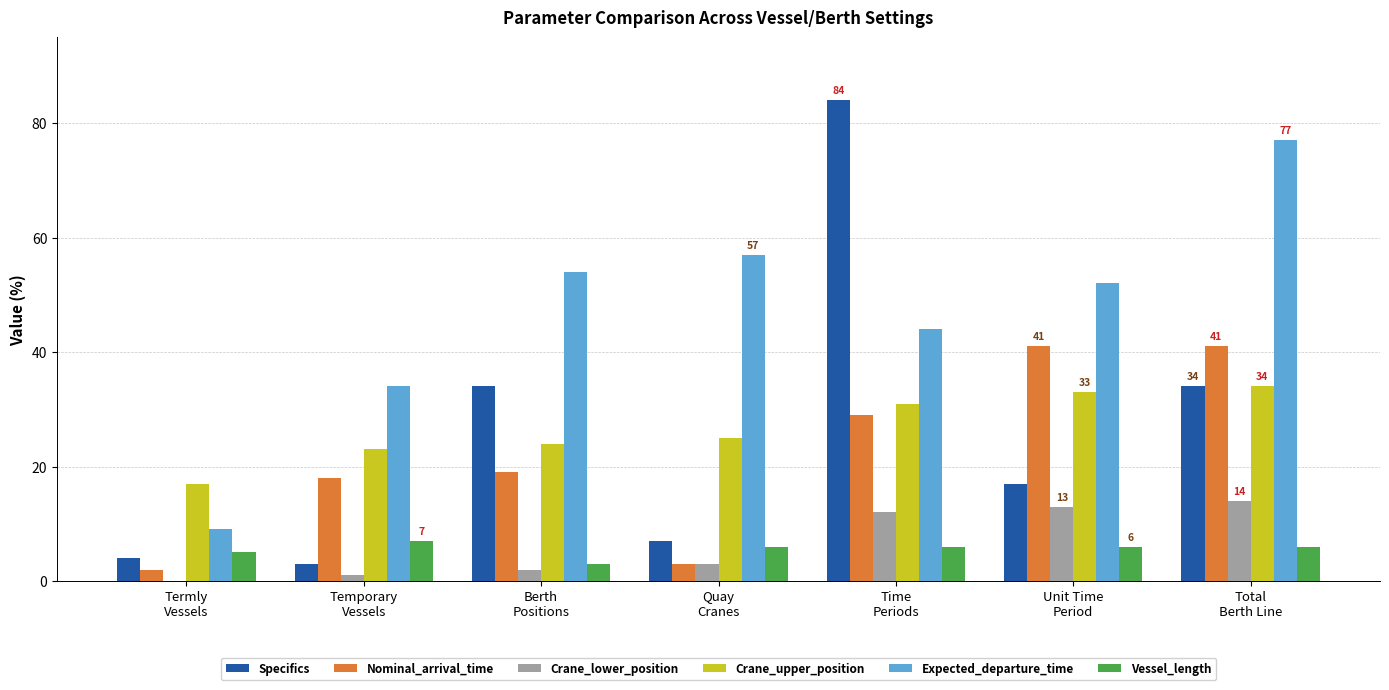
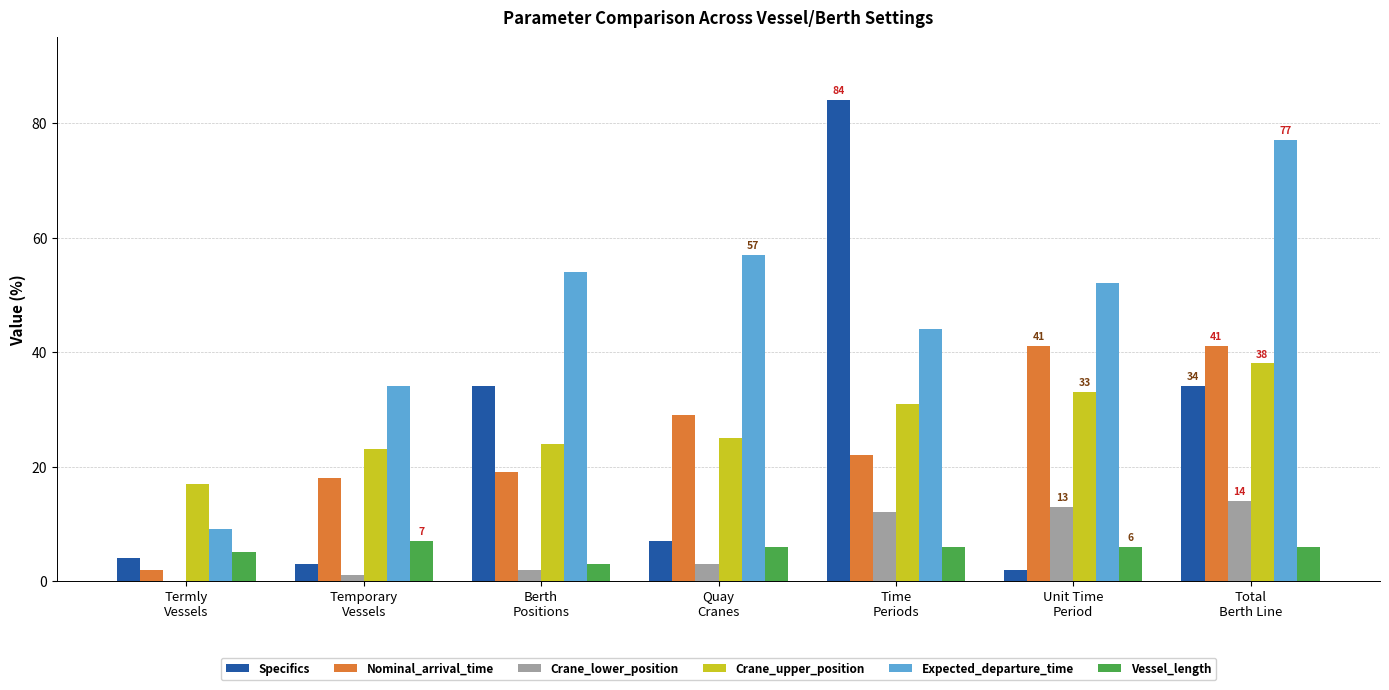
  {
    "Specifics": {
      "Termly Vessels": 4,
      "Temporary Vessels": 3,
      "Berth Positions": 34,
      "Quay Cranes": 7,
-     "Unit Time Period": 17
+     "Unit Time Period": 2
    },
    "Nominal_arrival_time": {
      "Termly Vessels": 2,
      "Temporary Vessels": 18,
      "Berth Positions": 19,
-     "Quay Cranes": 3,
-     "Time Periods": 29
+     "Quay Cranes": 29,
+     "Time Periods": 22
    },
    "Crane_lower_position": {
      "Unit Time Period": 13,
      "Total Berth Line": 14
    },
    "Crane_upper_position": {
      "Unit Time Period": 33,
-     "Total Berth Line": 34
+     "Total Berth Line": 38
    },
    "Expected_departure_time": {
      "Quay Cranes": 57,
      "Total Berth Line": 77
    },
    "Vessel_length": {
      "Temporary Vessels": 7,
      "Unit Time Period": 6
    }
  }
